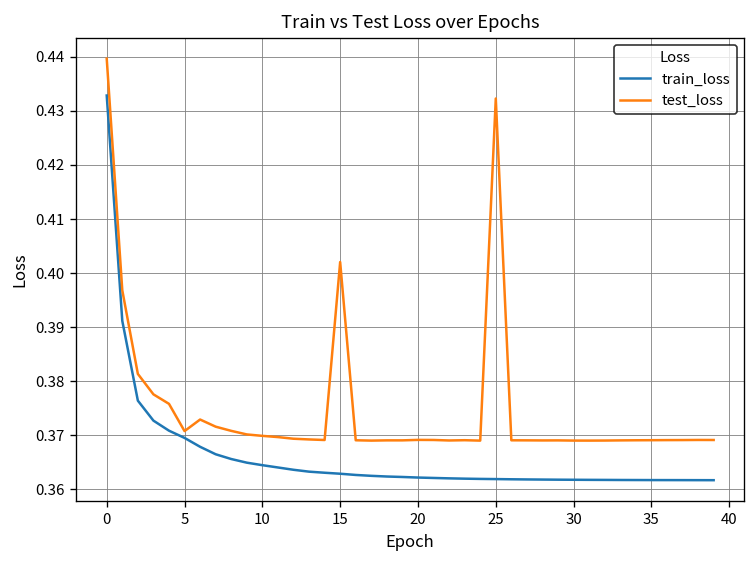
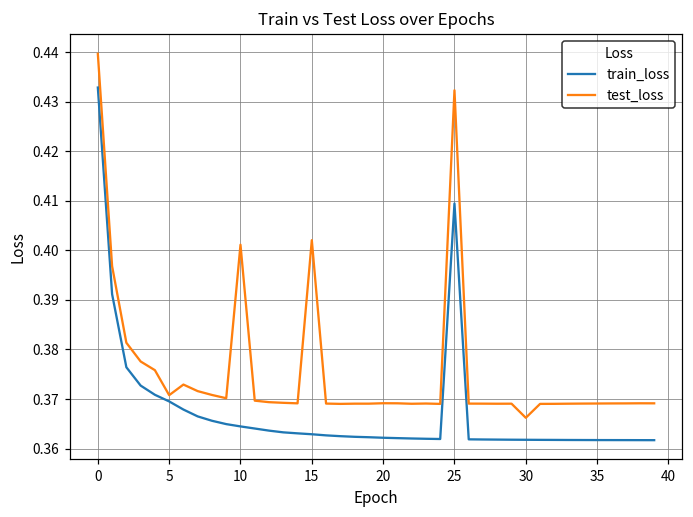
  {
    "train_loss": {
      "0": 0.433,
      "5": 0.370,
      "10": 0.364,
      "15": 0.363,
      "20": 0.362,
-     "25": 0.362,
+     "25": 0.409,
      "30": 0.362,
      "35": 0.362
    },
    "test_loss": {
      "0": 0.440,
      "5": 0.371,
-     "10": 0.370,
+     "10": 0.401,
      "15": 0.402,
      "20": 0.369,
      "25": 0.432,
-     "30": 0.369,
+     "30": 0.366,
      "35": 0.369
    }
  }
